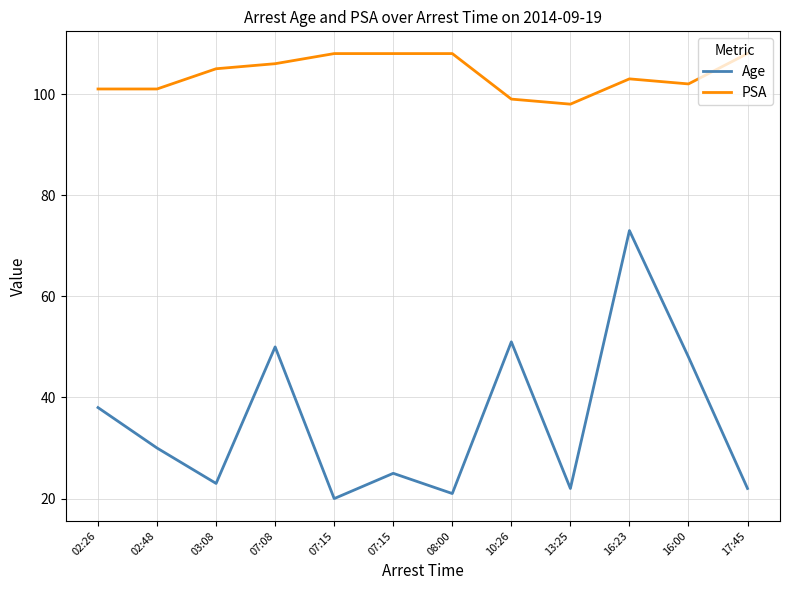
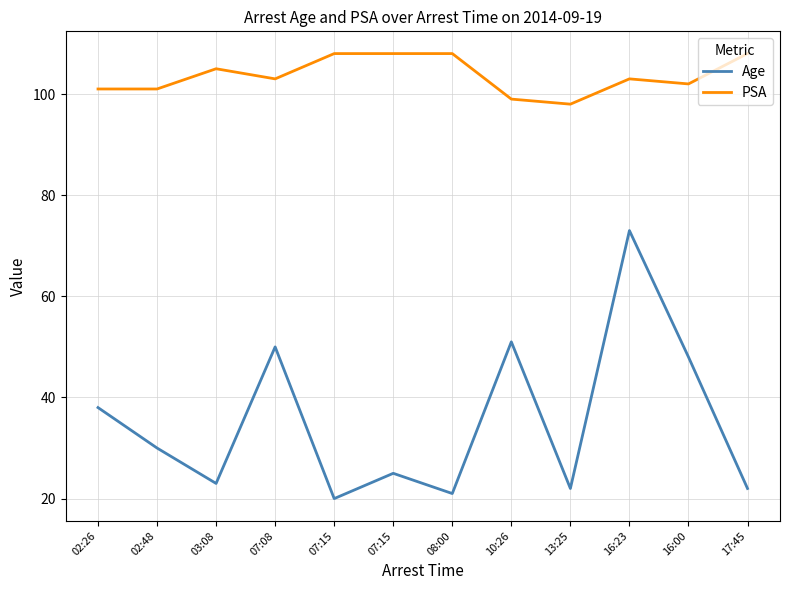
  {
    "Age": {
      "02:26": 38,
      "02:48": 30,
      "03:08": 23,
      "07:08": 50,
      "08:00": 21,
      "10:26": 51,
      "13:25": 22,
      "16:23": 73,
      "16:00": 48,
      "17:45": 22
    },
    "PSA": {
      "02:26": 101,
      "02:48": 101,
      "03:08": 105,
-     "07:08": 106,
+     "07:08": 103,
      "08:00": 108,
      "10:26": 99,
      "13:25": 98,
      "16:23": 103,
      "16:00": 102
    }
  }
